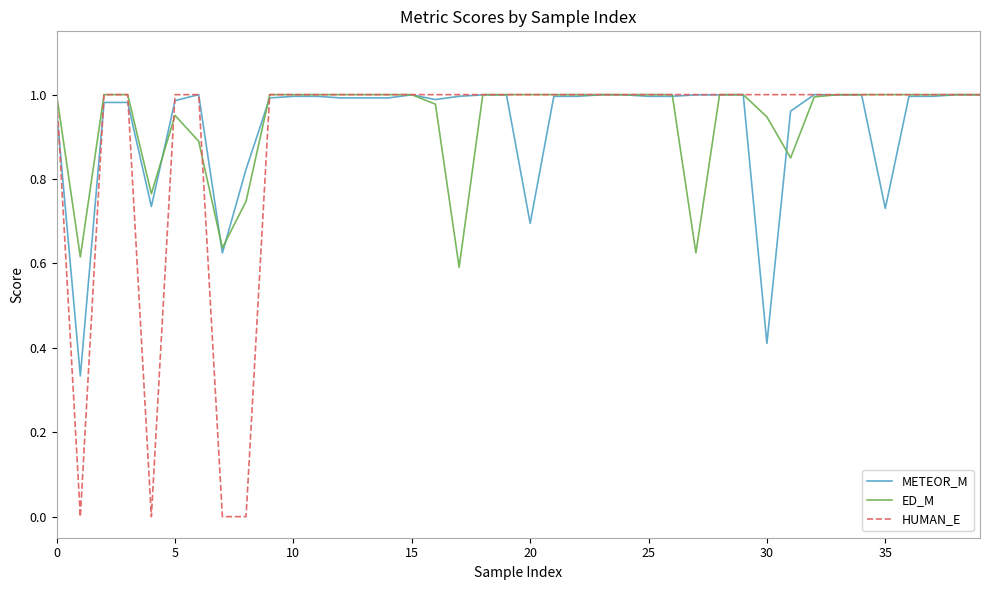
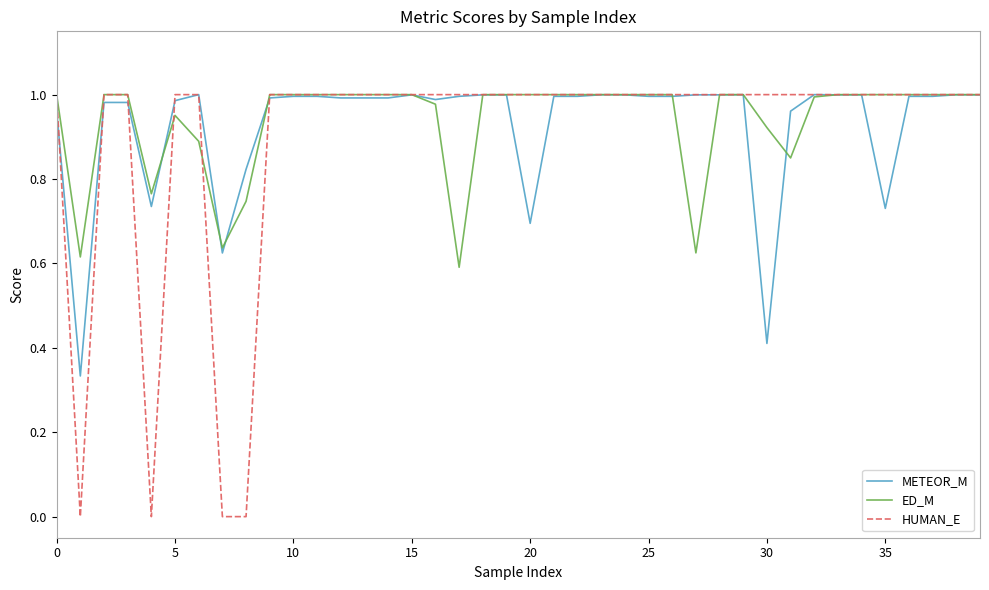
  {
    "METEOR_M": {
      "0": 0.96,
      "5": 0.99,
      "20": 0.70,
      "30": 0.41,
      "35": 0.73
    },
    "ED_M": {
      "5": 0.95,
-     "30": 0.95
+     "30": 0.92
    },
    "HUMAN_E": {
      "5": 1.00,
      "30": 1.00
    }
  }
